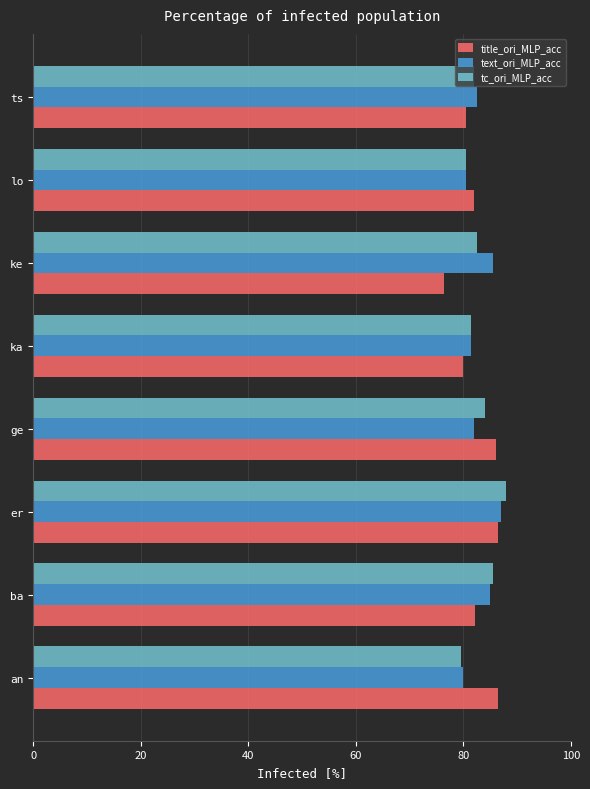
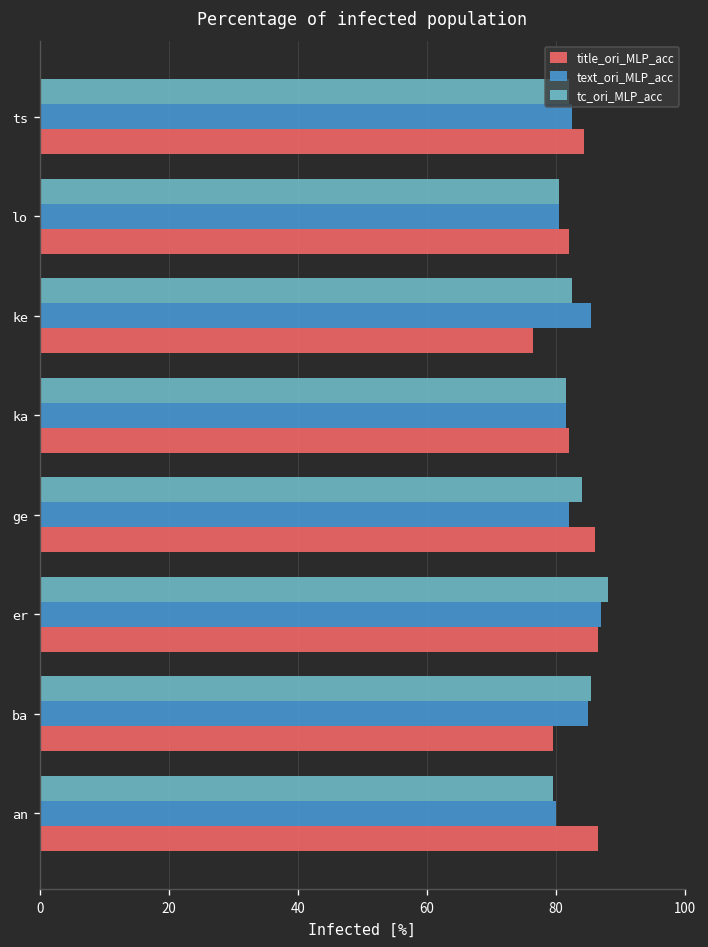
  {
    "title_ori_MLP_acc": {
-     "ts": 81,
+     "ts": 84,
      "lo": 82,
      "ke": 77,
-     "ka": 80,
+     "ka": 82,
      "ge": 86,
      "er": 87,
-     "ba": 82,
+     "ba": 80,
      "an": 87
    }
  }
